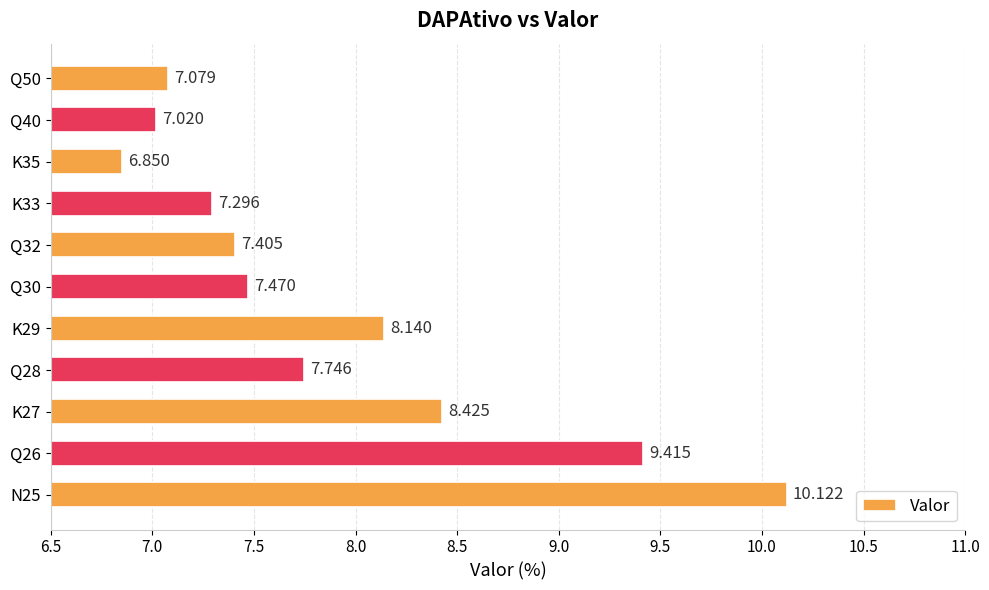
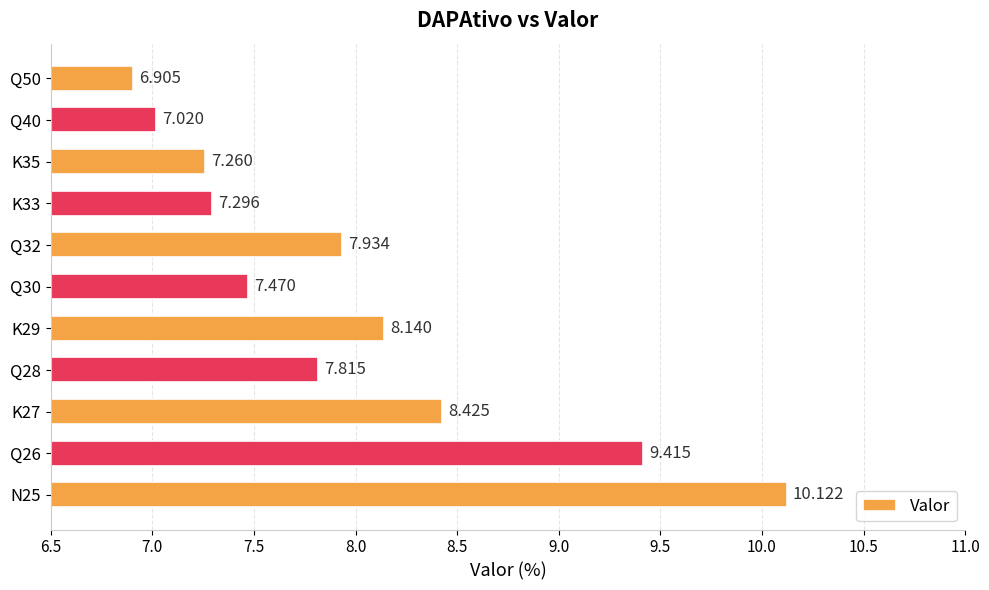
  {
-   "Q50": 7.079,
+   "Q50": 6.905,
    "Q40": 7.020,
-   "K35": 6.850,
+   "K35": 7.260,
    "K33": 7.296,
-   "Q32": 7.405,
+   "Q32": 7.934,
    "Q30": 7.470,
    "K29": 8.140,
-   "Q28": 7.746,
+   "Q28": 7.815,
    "K27": 8.425,
    "Q26": 9.415,
    "N25": 10.122
  }
